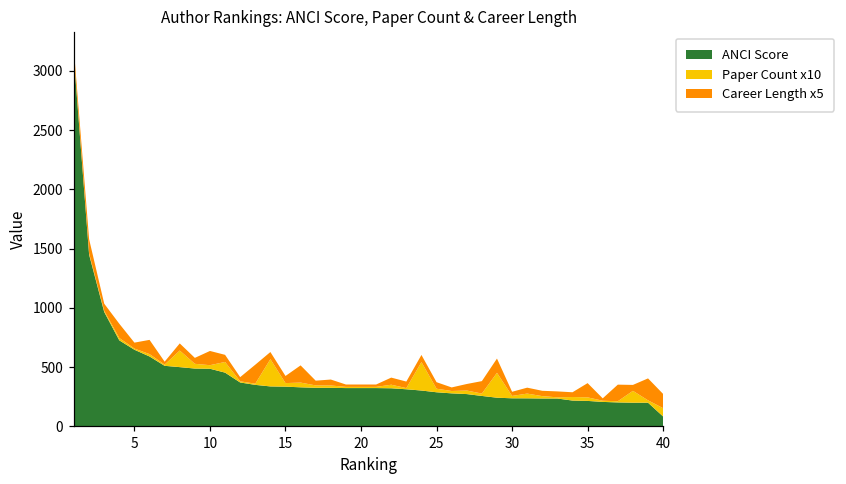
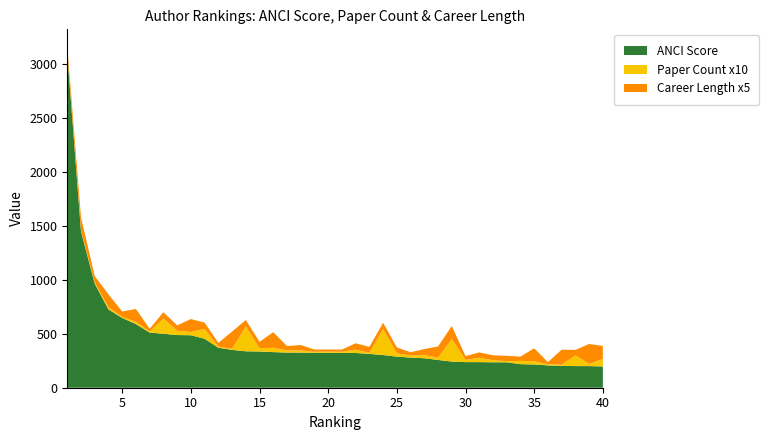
  {
    "ANCI Score": {
-     "40": 80
+     "40": 200
    }
  }
